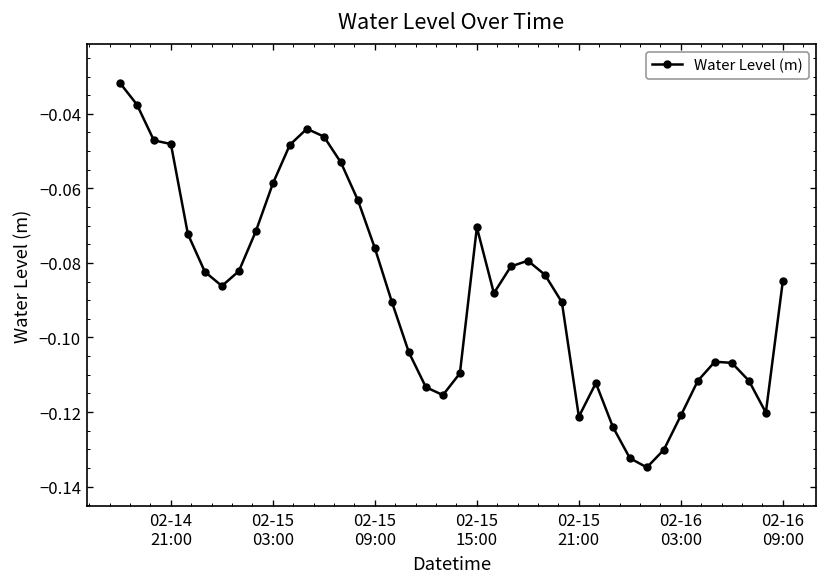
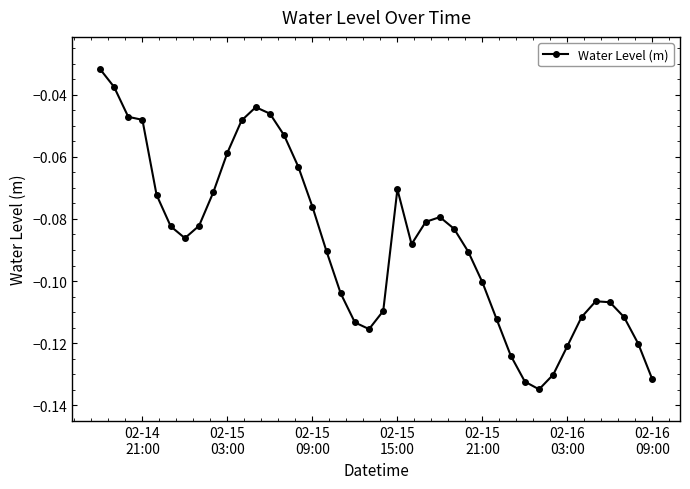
  {
    "02-14 21:00": -0.048,
    "02-15 03:00": -0.059,
    "02-15 09:00": -0.076,
    "02-15 15:00": -0.070,
-   "02-15 21:00": -0.121,
+   "02-15 21:00": -0.100,
    "02-16 03:00": -0.121,
-   "02-16 09:00": -0.085
+   "02-16 09:00": -0.132
  }
